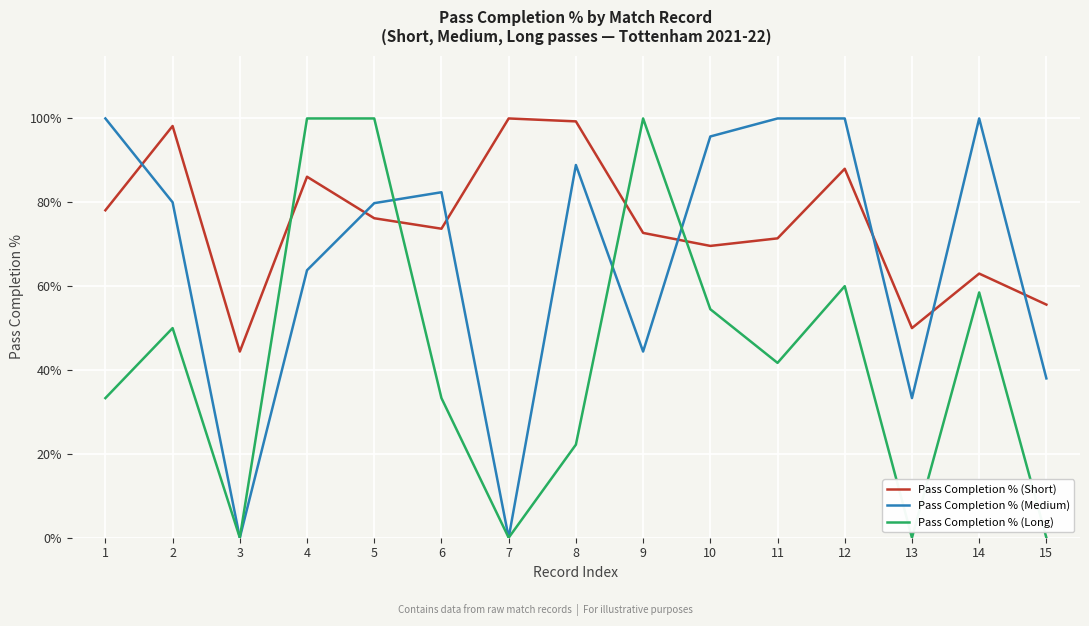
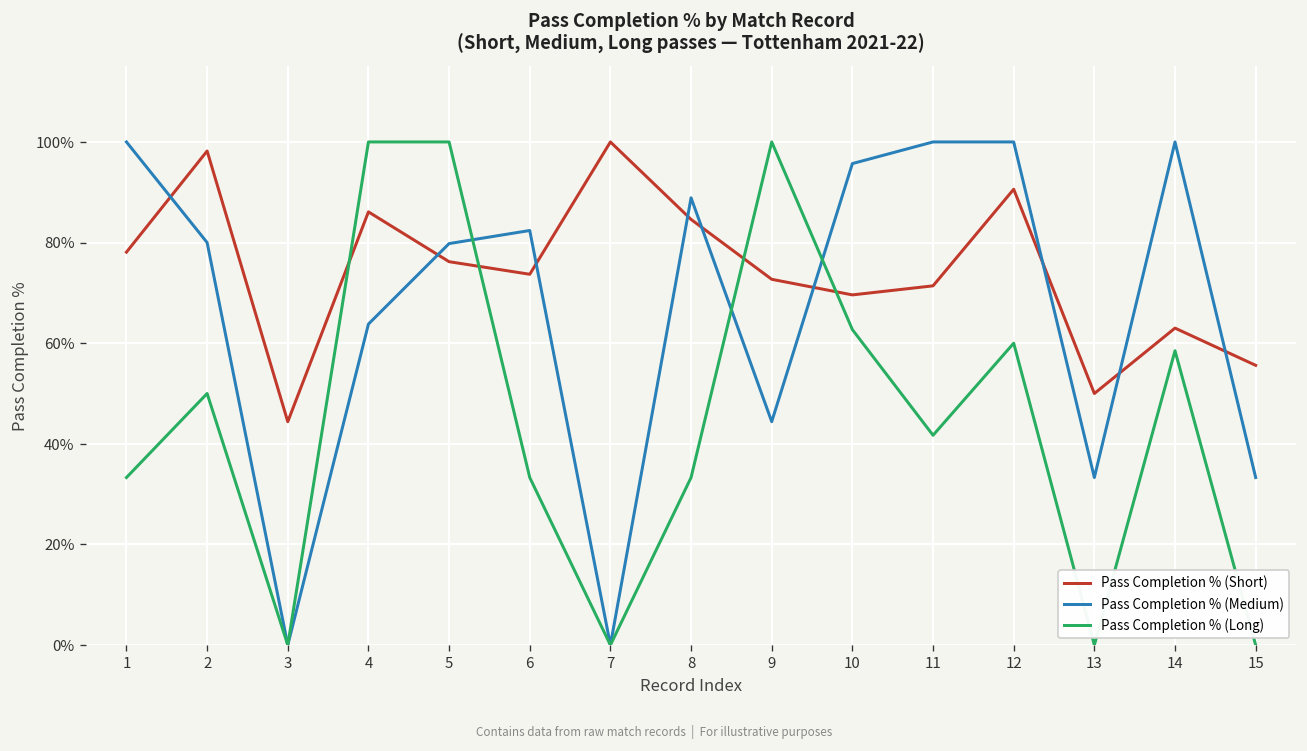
  {
    "Pass Completion % (Short)": {
      "1": "78%",
      "2": "98%",
      "3": "44%",
      "4": "86%",
      "5": "76%",
      "6": "74%",
      "7": "100%",
-     "8": "99%",
+     "8": "85%",
      "9": "73%",
      "10": "70%",
      "11": "71%",
-     "12": "88%",
+     "12": "91%",
      "13": "50%",
      "14": "63%",
      "15": "56%"
    },
    "Pass Completion % (Medium)": {
      "1": "100%",
      "2": "80%",
      "4": "64%",
      "5": "80%",
      "6": "82%",
      "8": "89%",
      "9": "44%",
      "10": "96%",
      "11": "100%",
      "12": "100%",
      "13": "33%",
      "14": "100%",
-     "15": "38%"
+     "15": "33%"
    },
    "Pass Completion % (Long)": {
      "1": "33%",
      "2": "50%",
      "4": "100%",
      "5": "100%",
      "6": "33%",
-     "8": "22%",
+     "8": "33%",
      "9": "100%",
-     "10": "55%",
+     "10": "63%",
      "11": "42%",
      "12": "60%",
      "13": "0%",
      "14": "59%",
      "15": "0%"
    }
  }
